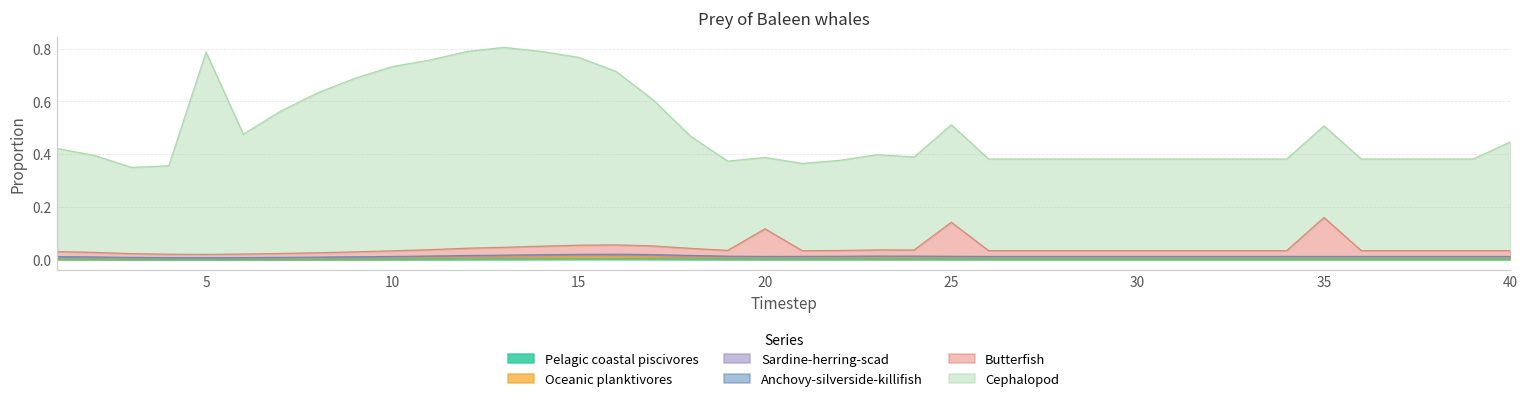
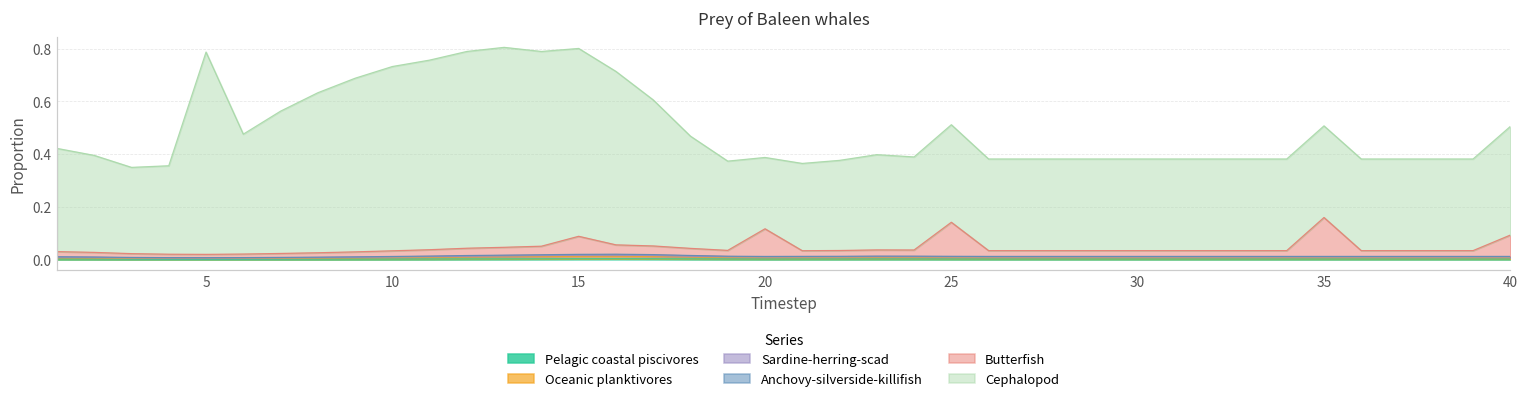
  {
    "Butterfish": {
      "5": 0.01,
      "10": 0.02,
-     "15": 0.03,
+     "15": 0.07,
      "20": 0.11,
      "25": 0.13,
      "30": 0.02,
      "35": 0.15,
-     "40": 0.02
+     "40": 0.08
    },
    "Cephalopod": {
      "5": 0.77,
      "10": 0.70,
      "15": 0.71,
      "20": 0.27,
      "25": 0.37,
      "30": 0.35,
      "35": 0.35,
      "40": 0.41
    }
  }
